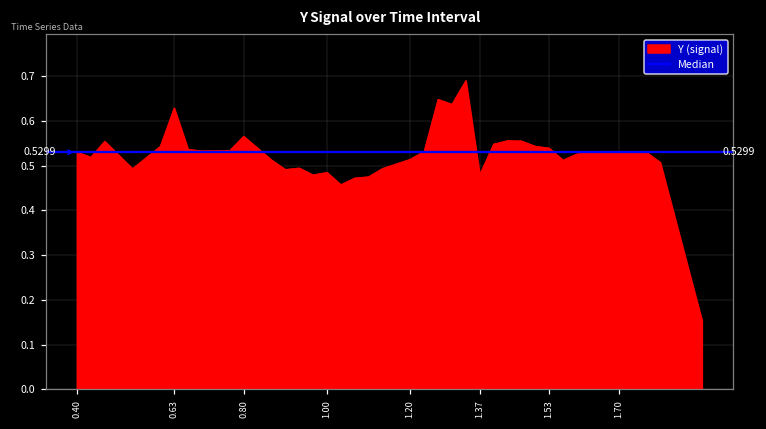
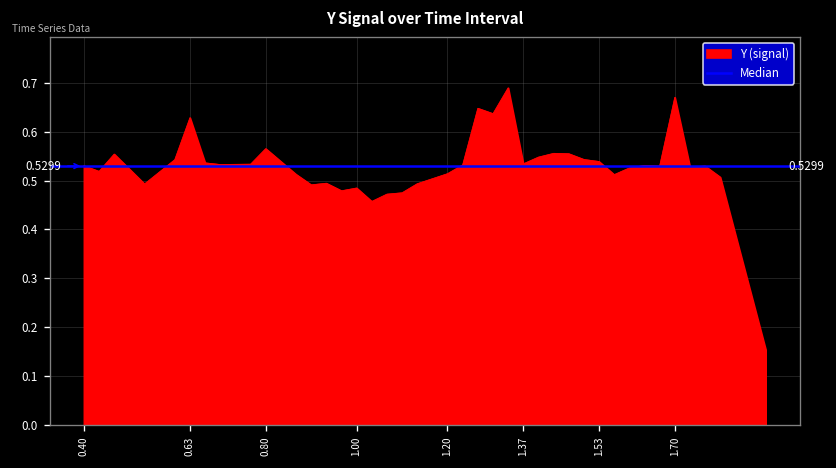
  {
    "0.63": 0.63,
    "0.80": 0.57,
    "1.00": 0.48,
    "1.20": 0.51,
-   "1.37": 0.48,
+   "1.37": 0.53,
    "1.53": 0.54,
-   "1.70": 0.53
+   "1.70": 0.67
  }
